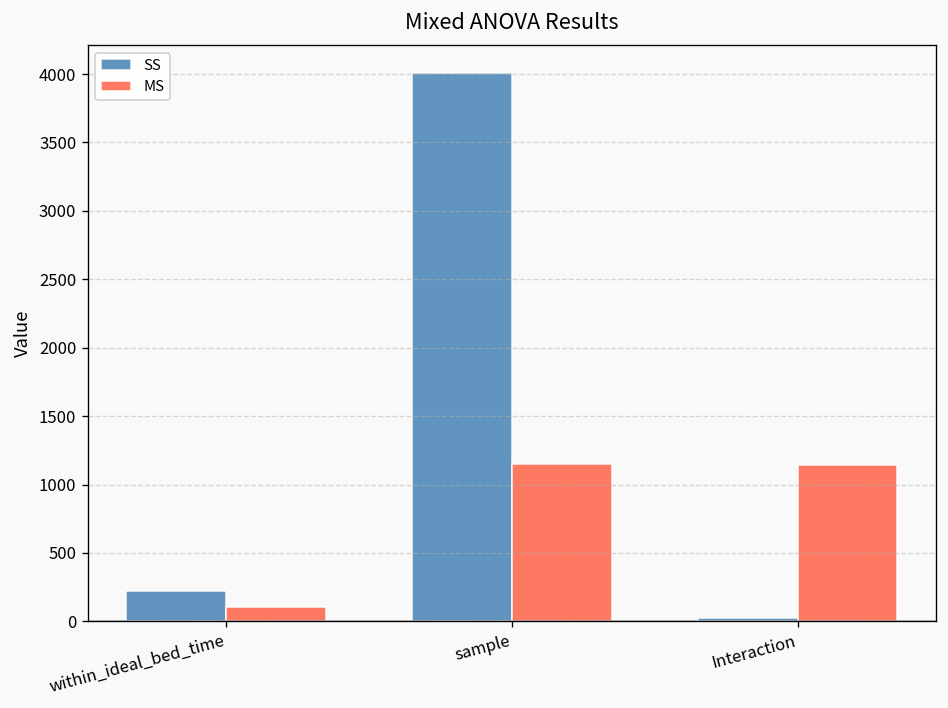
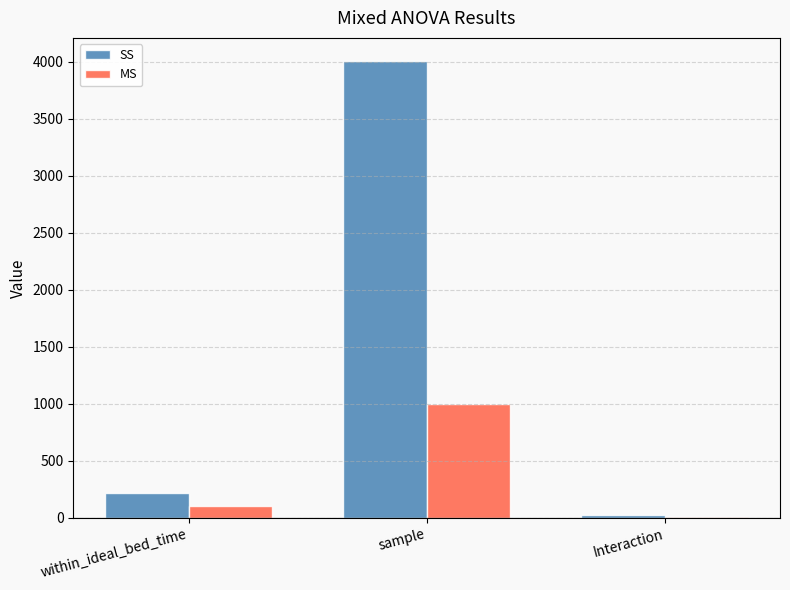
  {
    "SS": {
      "within_ideal_bed_time": 220,
      "sample": 4010,
      "Interaction": 20
    },
    "MS": {
      "within_ideal_bed_time": 100,
-     "sample": 1150,
-     "Interaction": 1140
+     "sample": 1000,
+     "Interaction": 10
    }
  }
